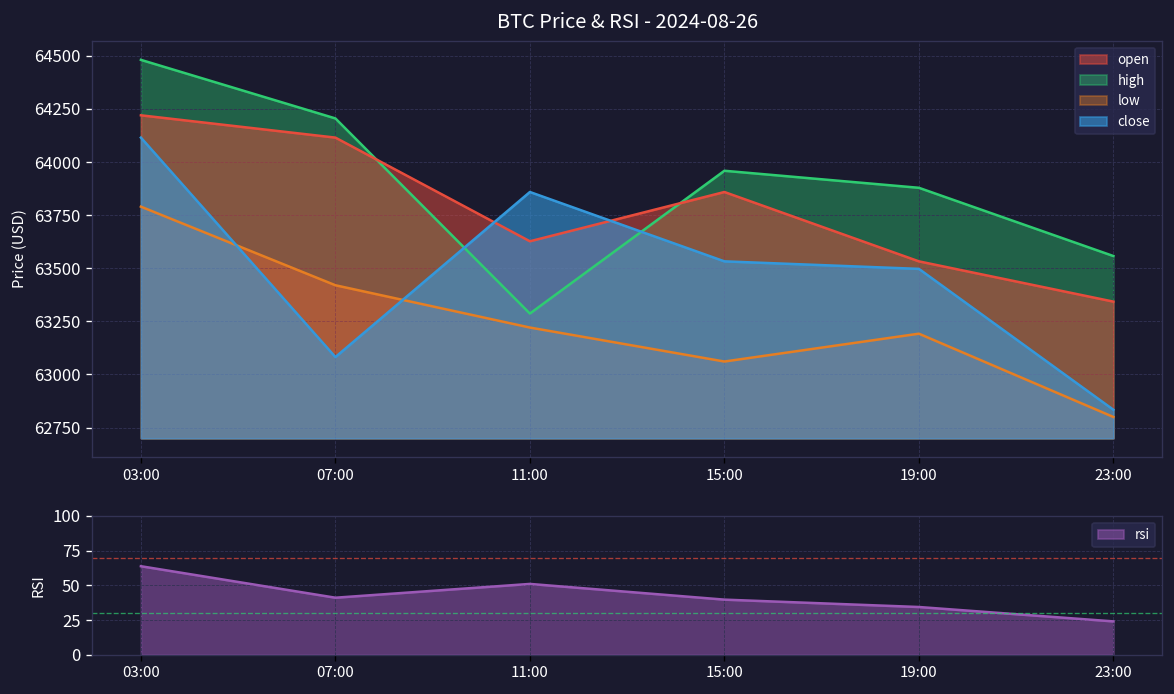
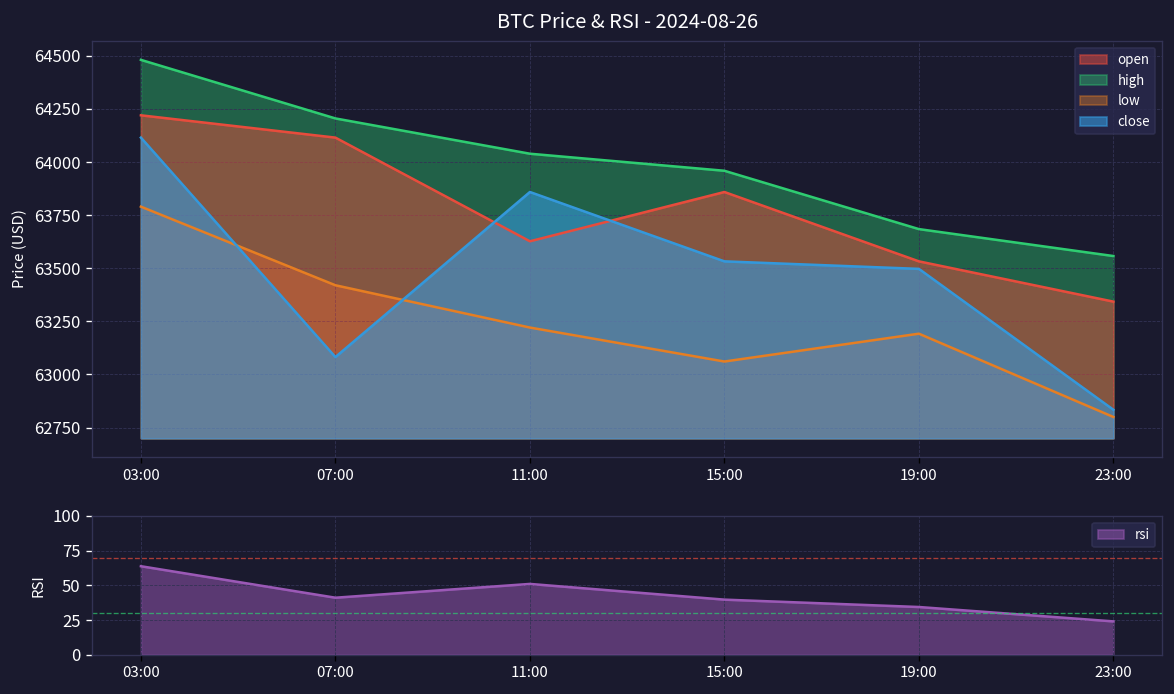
  {
    "BTC Price & RSI - 2024-08-26": {
      "high": {
        "03:00": 64480,
        "07:00": 64210,
-       "11:00": 63290,
+       "11:00": 64040,
        "15:00": 63960,
-       "19:00": 63880,
+       "19:00": 63680,
        "23:00": 63560
      },
      "close": {
        "03:00": 64110,
        "07:00": 63080,
        "11:00": 63860,
        "15:00": 63530,
        "19:00": 63500,
        "23:00": 62830
      }
    }
  }
